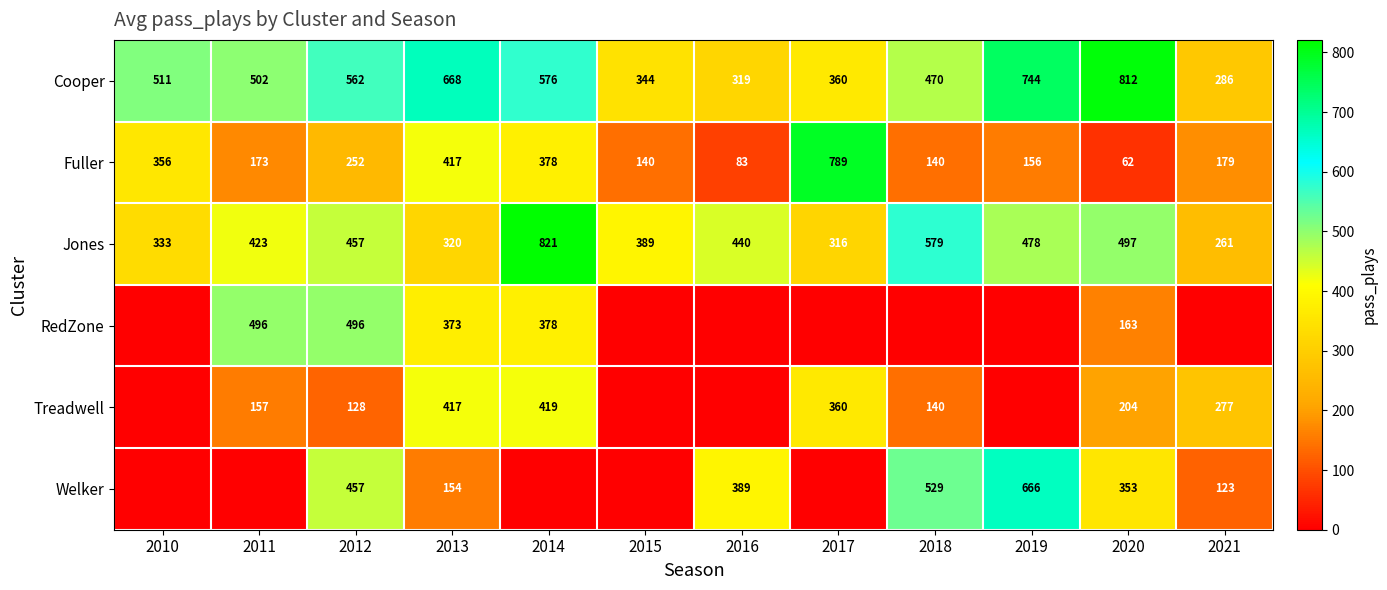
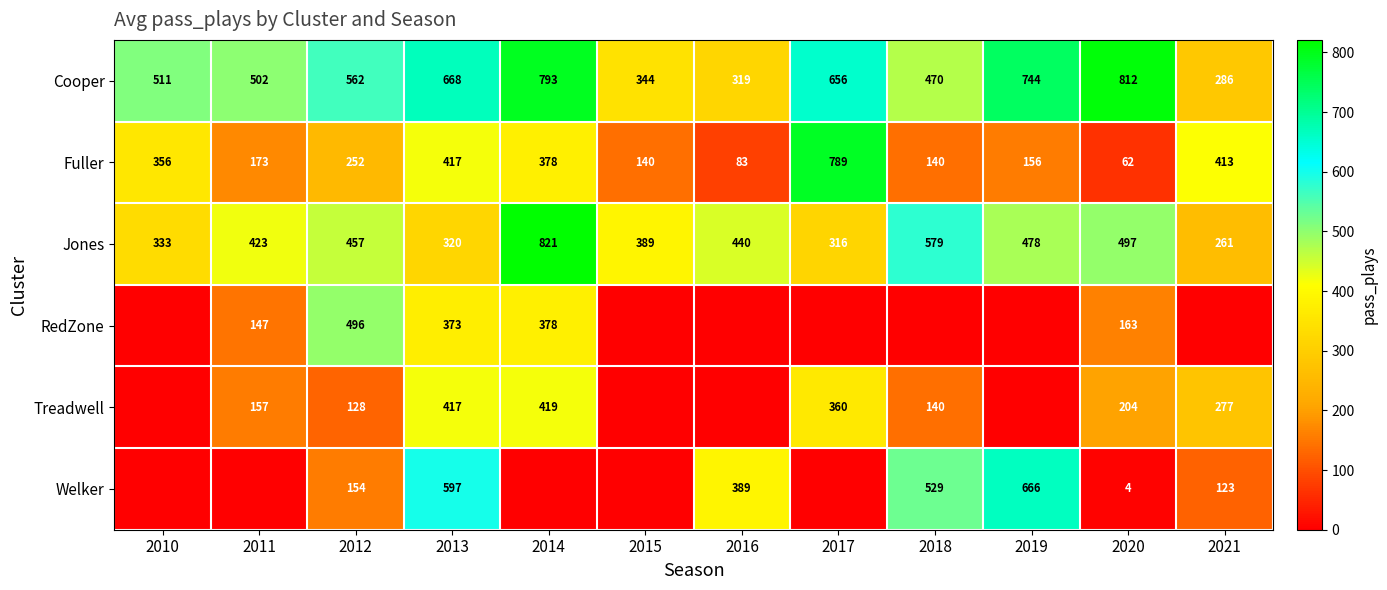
  {
    "Cooper": {
      "2010": 511,
      "2011": 502,
      "2012": 562,
      "2013": 668,
-     "2014": 576,
+     "2014": 793,
      "2015": 344,
      "2016": 319,
-     "2017": 360,
+     "2017": 656,
      "2018": 470,
      "2019": 744,
      "2020": 812,
      "2021": 286
    },
    "Fuller": {
      "2010": 356,
      "2011": 173,
      "2012": 252,
      "2013": 417,
      "2014": 378,
      "2015": 140,
      "2016": 83,
      "2017": 789,
      "2018": 140,
      "2019": 156,
      "2020": 62,
-     "2021": 179
+     "2021": 413
    },
    "Jones": {
      "2010": 333,
      "2011": 423,
      "2012": 457,
      "2013": 320,
      "2014": 821,
      "2015": 389,
      "2016": 440,
      "2017": 316,
      "2018": 579,
      "2019": 478,
      "2020": 497,
      "2021": 261
    },
    "RedZone": {
-     "2011": 496,
+     "2011": 147,
      "2012": 496,
      "2013": 373,
      "2014": 378,
      "2020": 163
    },
    "Treadwell": {
      "2011": 157,
      "2012": 128,
      "2013": 417,
      "2014": 419,
      "2017": 360,
      "2018": 140,
      "2020": 204,
      "2021": 277
    },
    "Welker": {
-     "2012": 457,
-     "2013": 154,
+     "2012": 154,
+     "2013": 597,
      "2016": 389,
      "2018": 529,
      "2019": 666,
-     "2020": 353,
+     "2020": 4,
      "2021": 123
    }
  }
